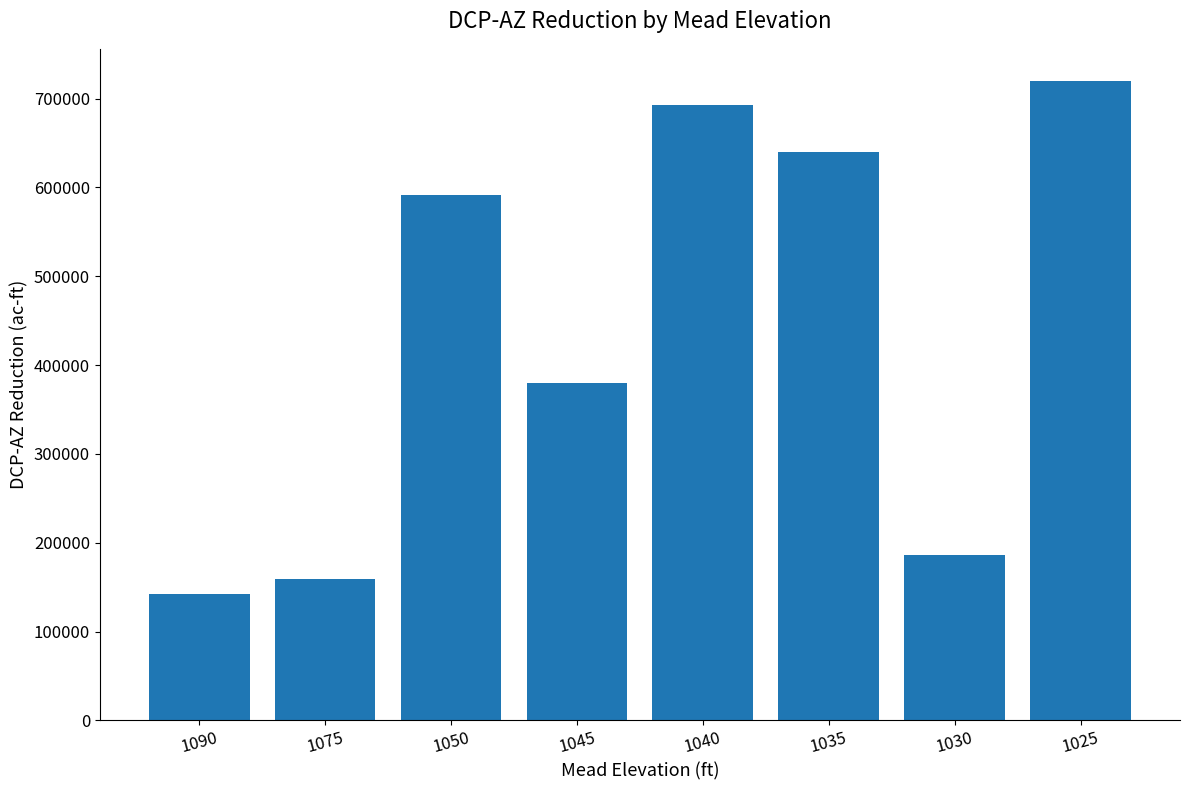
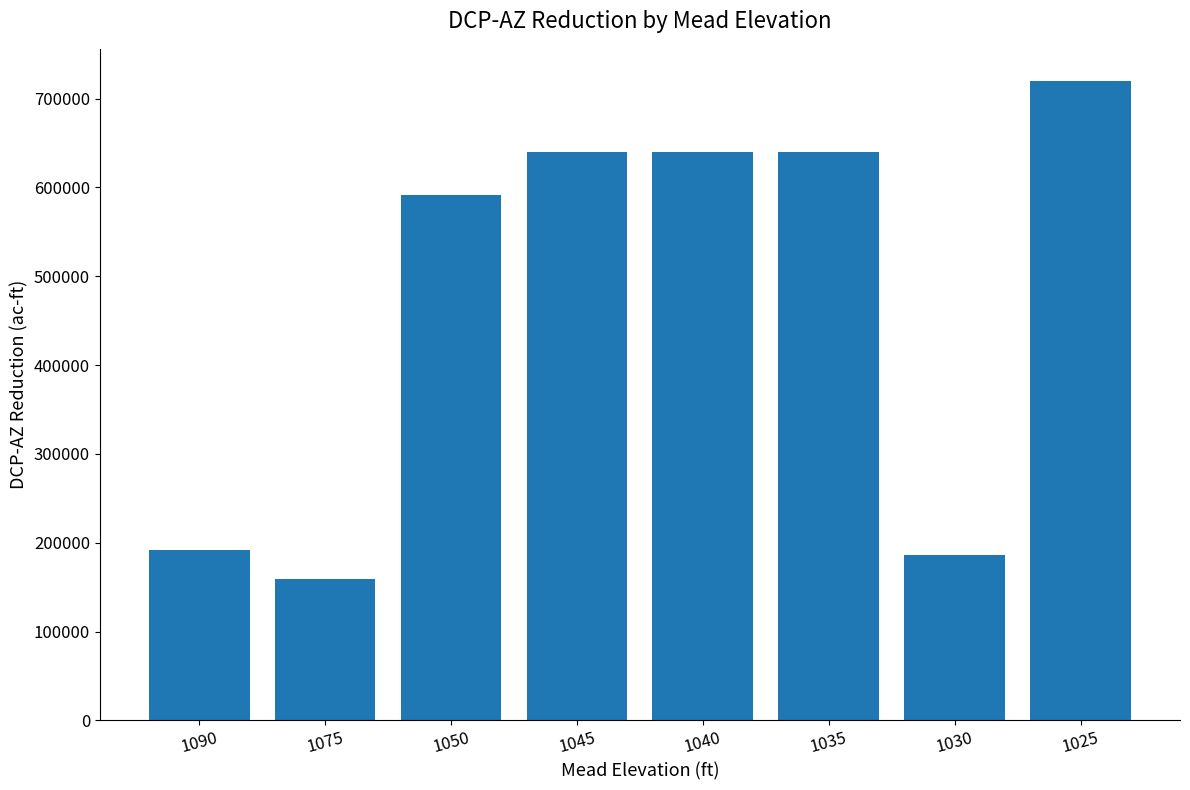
  {
-   "1090": 140000,
+   "1090": 190000,
    "1075": 160000,
    "1050": 590000,
-   "1045": 380000,
-   "1040": 690000,
+   "1045": 640000,
+   "1040": 640000,
    "1035": 640000,
    "1030": 190000,
    "1025": 720000
  }
